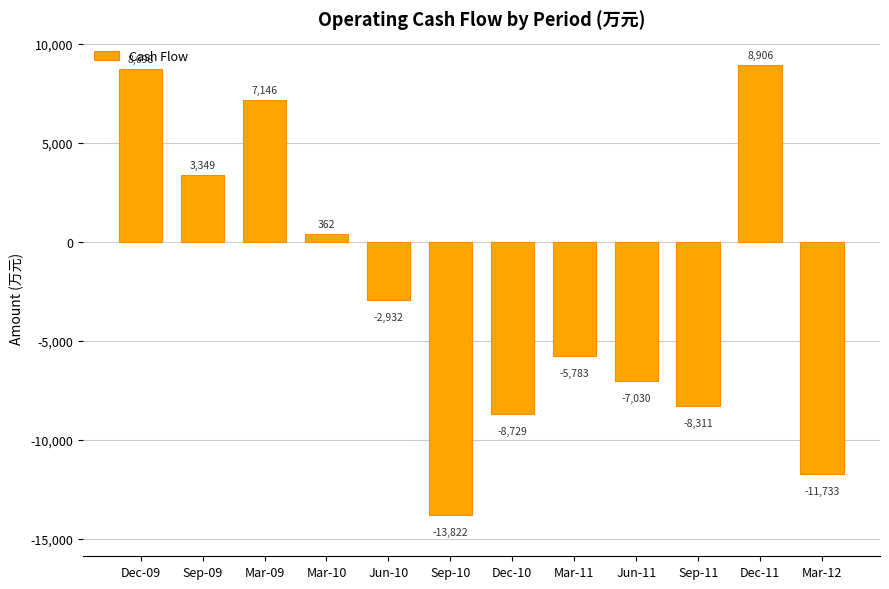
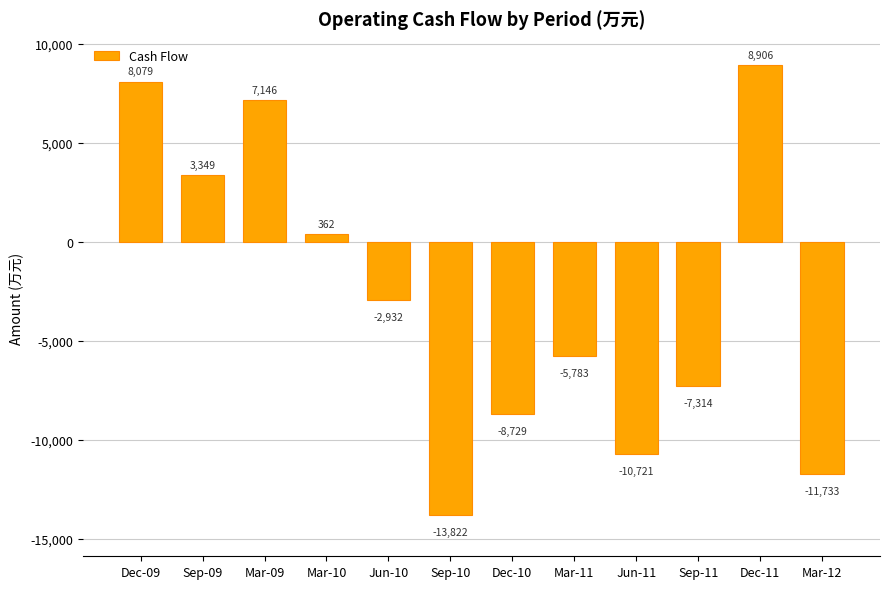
  {
-   "Dec-09": "8,698",
+   "Dec-09": "8,079",
    "Sep-09": "3,349",
    "Mar-09": "7,146",
    "Mar-10": "362",
    "Jun-10": "-2,932",
    "Sep-10": "-13,822",
    "Dec-10": "-8,729",
    "Mar-11": "-5,783",
-   "Jun-11": "-7,030",
-   "Sep-11": "-8,311",
+   "Jun-11": "-10,721",
+   "Sep-11": "-7,314",
    "Dec-11": "8,906",
    "Mar-12": "-11,733"
  }
